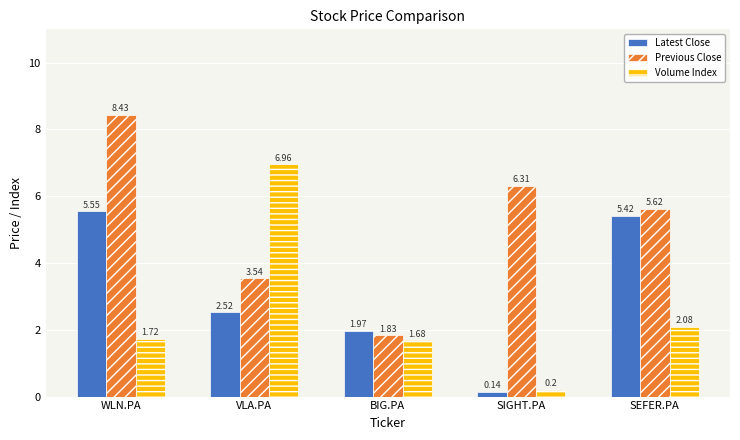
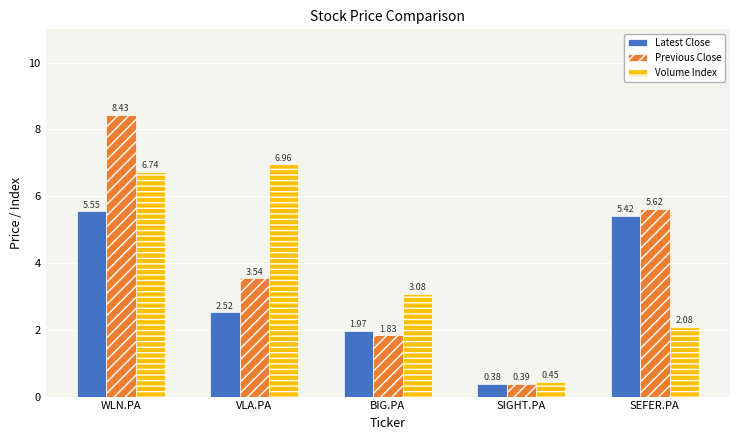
  {
    "Latest Close": {
      "WLN.PA": 5.55,
      "VLA.PA": 2.52,
      "BIG.PA": 1.97,
-     "SIGHT.PA": 0.14,
+     "SIGHT.PA": 0.38,
      "SEFER.PA": 5.42
    },
    "Previous Close": {
      "WLN.PA": 8.43,
      "VLA.PA": 3.54,
      "BIG.PA": 1.83,
-     "SIGHT.PA": 6.31,
+     "SIGHT.PA": 0.39,
      "SEFER.PA": 5.62
    },
    "Volume Index": {
-     "WLN.PA": 1.72,
+     "WLN.PA": 6.74,
      "VLA.PA": 6.96,
-     "BIG.PA": 1.68,
-     "SIGHT.PA": 0.2,
+     "BIG.PA": 3.08,
+     "SIGHT.PA": 0.45,
      "SEFER.PA": 2.08
    }
  }
